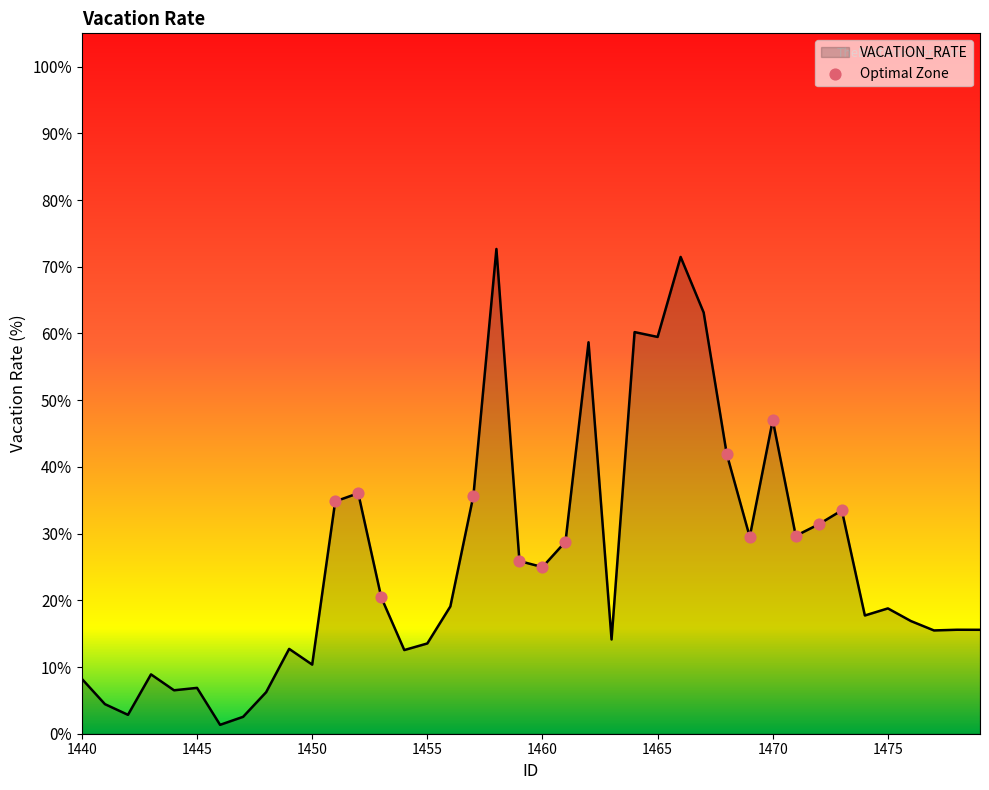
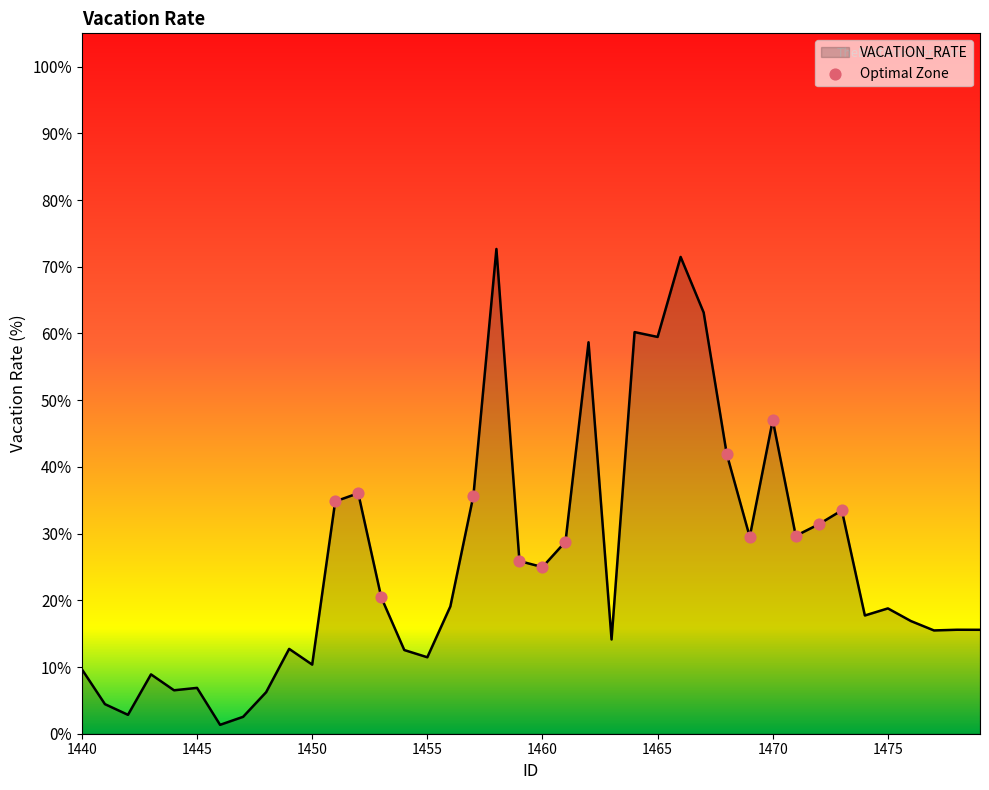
  {
    "VACATION_RATE": {
-     "1440": "8%",
+     "1440": "10%",
      "1445": "7%",
      "1450": "10%",
-     "1455": "14%",
+     "1455": "11%",
      "1465": "59%",
      "1475": "19%"
    }
  }
